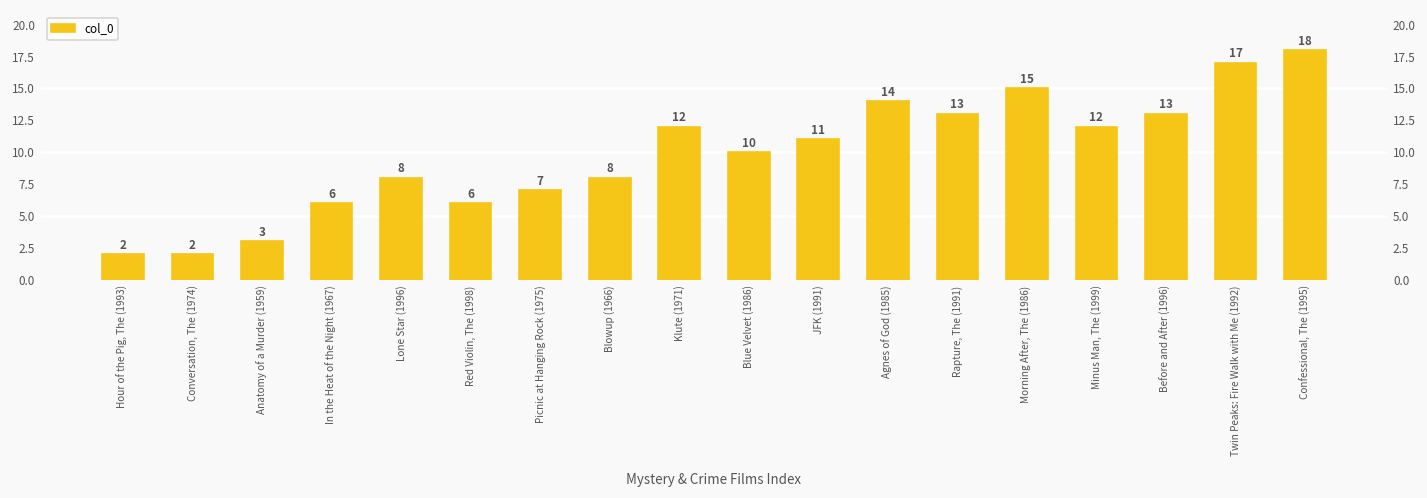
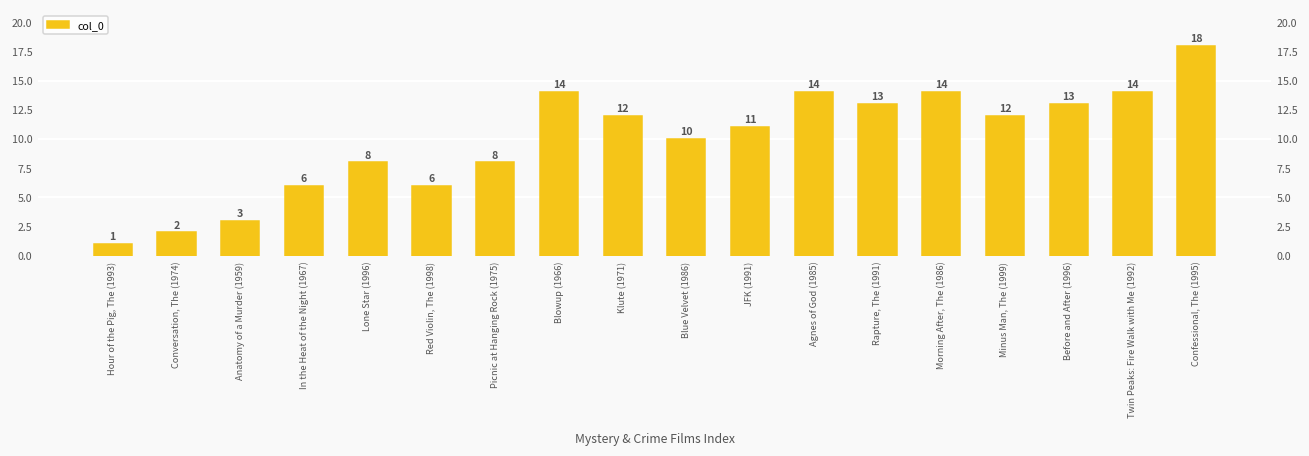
  {
-   "Hour of the Pig, The (1993)": 2,
+   "Hour of the Pig, The (1993)": 1,
    "Conversation, The (1974)": 2,
    "Anatomy of a Murder (1959)": 3,
    "In the Heat of the Night (1967)": 6,
    "Lone Star (1996)": 8,
    "Red Violin, The (1998)": 6,
-   "Picnic at Hanging Rock (1975)": 7,
-   "Blowup (1966)": 8,
+   "Picnic at Hanging Rock (1975)": 8,
+   "Blowup (1966)": 14,
    "Klute (1971)": 12,
    "Blue Velvet (1986)": 10,
    "JFK (1991)": 11,
    "Agnes of God (1985)": 14,
    "Rapture, The (1991)": 13,
-   "Morning After, The (1986)": 15,
+   "Morning After, The (1986)": 14,
    "Minus Man, The (1999)": 12,
    "Before and After (1996)": 13,
-   "Twin Peaks: Fire Walk with Me (1992)": 17,
+   "Twin Peaks: Fire Walk with Me (1992)": 14,
    "Confessional, The (1995)": 18
  }
